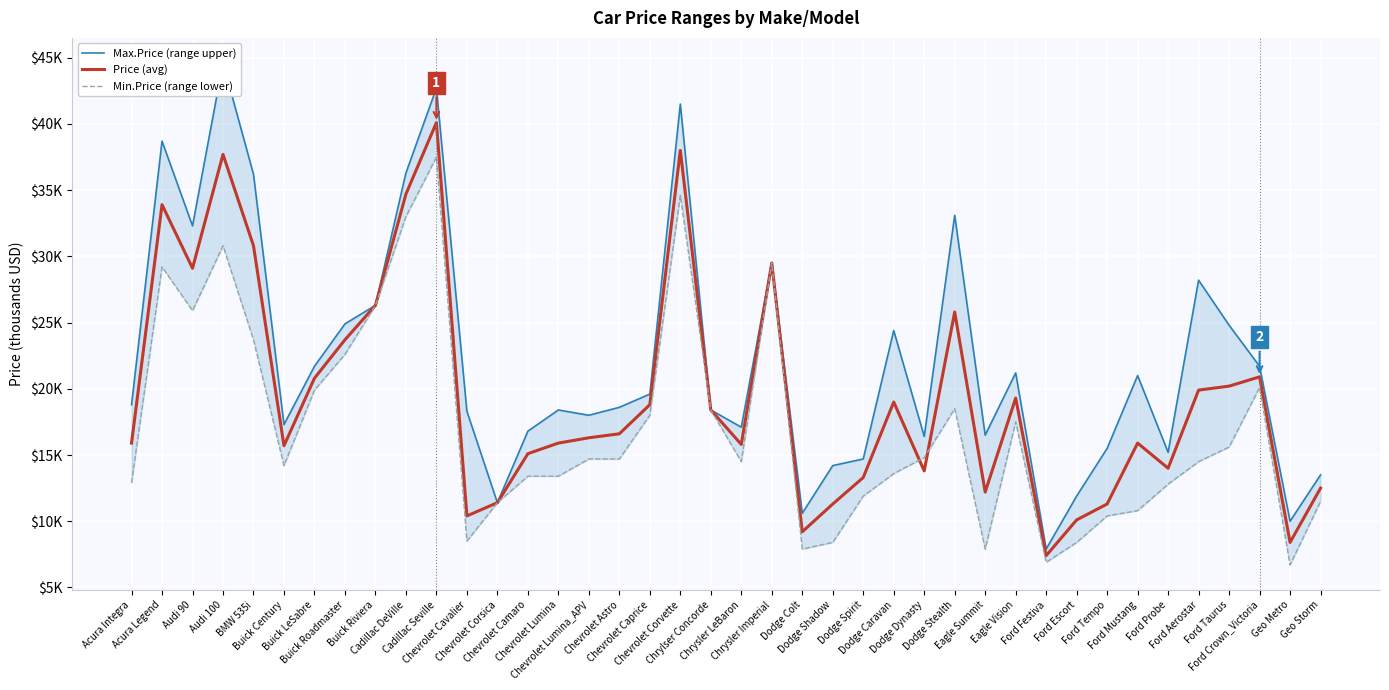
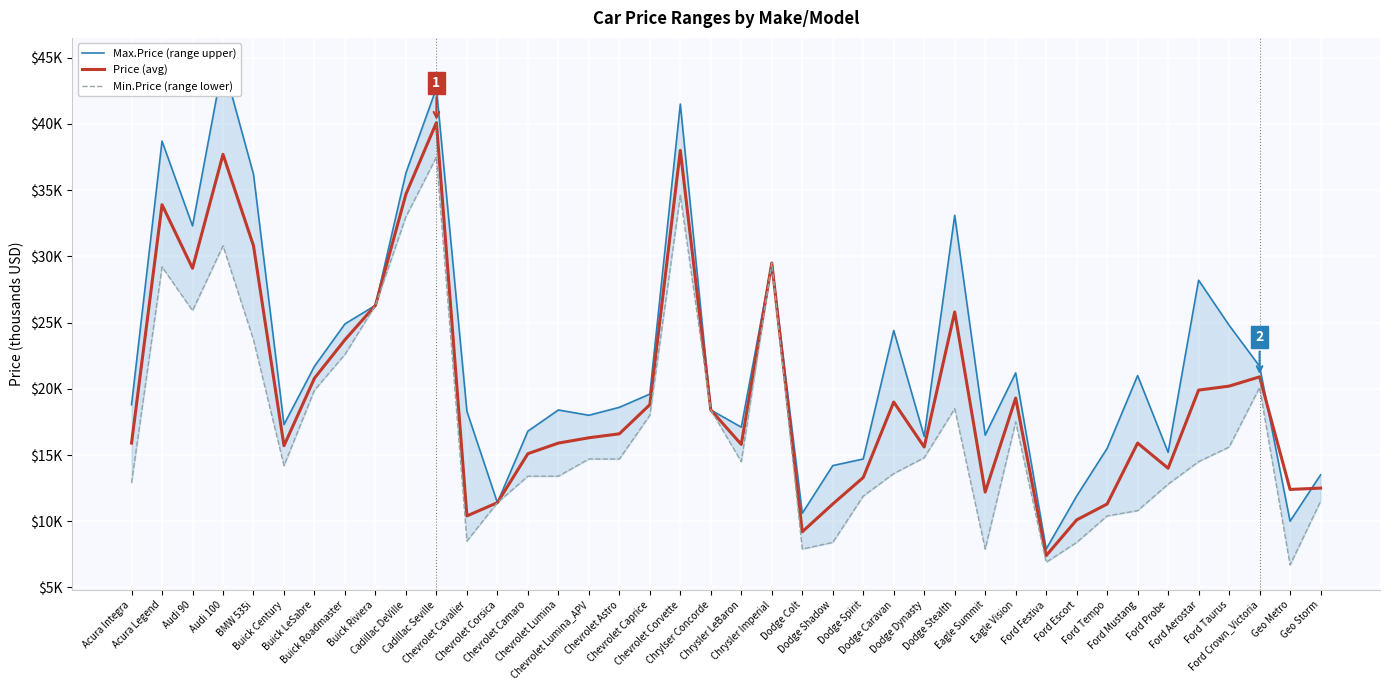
  {
    "Max.Price (range upper)": {
      "Acura Integra": "$18800",
      "Acura Legend": "$38700",
      "Audi 90": "$32300",
      "BMW 535i": "$36200",
      "Buick Century": "$17300",
      "Buick LeSabre": "$21700",
      "Buick Roadmaster": "$24900",
      "Cadillac DeVille": "$36300",
      "Chevrolet Cavalier": "$18300",
      "Chevrolet Camaro": "$16800",
      "Chevrolet Lumina": "$18400",
      "Chevrolet Lumina_APV": "$18000",
      "Chevrolet Astro": "$18600",
      "Chevrolet Caprice": "$19600",
      "Chevrolet Corvette": "$41500",
      "Chrysler LeBaron": "$17100",
      "Dodge Colt": "$10600",
      "Dodge Shadow": "$14200",
      "Dodge Spirit": "$14700",
      "Dodge Caravan": "$24400",
      "Dodge Dynasty": "$16400",
      "Dodge Stealth": "$33100",
      "Eagle Summit": "$16500",
      "Eagle Vision": "$21200",
      "Ford Festiva": "$7900",
      "Ford Escort": "$11900",
      "Ford Tempo": "$15500",
      "Ford Mustang": "$21000",
      "Ford Probe": "$15200",
      "Ford Aerostar": "$28200",
      "Ford Taurus": "$24800",
      "Geo Metro": "$10000",
      "Geo Storm": "$13500"
    },
    "Price (avg)": {
      "Acura Integra": "$15900",
      "Acura Legend": "$33900",
      "Audi 90": "$29100",
      "Audi 100": "$37700",
      "BMW 535i": "$30800",
      "Buick Century": "$15700",
      "Buick LeSabre": "$20800",
      "Buick Roadmaster": "$23700",
      "Cadillac DeVille": "$34700",
      "Cadillac Seville": "$40100",
      "Chevrolet Cavalier": "$10400",
      "Chevrolet Camaro": "$15100",
      "Chevrolet Lumina": "$15900",
      "Chevrolet Lumina_APV": "$16300",
      "Chevrolet Astro": "$16600",
      "Chevrolet Caprice": "$18800",
      "Chevrolet Corvette": "$38000",
      "Chrysler LeBaron": "$15800",
      "Dodge Colt": "$9200",
      "Dodge Shadow": "$11300",
      "Dodge Spirit": "$13300",
      "Dodge Caravan": "$19000",
-     "Dodge Dynasty": "$13800",
+     "Dodge Dynasty": "$15600",
      "Dodge Stealth": "$25800",
      "Eagle Summit": "$12200",
      "Eagle Vision": "$19300",
      "Ford Festiva": "$7400",
      "Ford Escort": "$10100",
      "Ford Tempo": "$11300",
      "Ford Mustang": "$15900",
      "Ford Probe": "$14000",
      "Ford Aerostar": "$19900",
      "Ford Taurus": "$20200",
      "Ford Crown_Victoria": "$20900",
-     "Geo Metro": "$8400",
+     "Geo Metro": "$12400",
      "Geo Storm": "$12500"
    },
    "Min.Price (range lower)": {
      "Acura Integra": "$12900",
      "Acura Legend": "$29200",
      "Audi 90": "$25900",
      "Audi 100": "$30800",
      "BMW 535i": "$23700",
      "Buick Century": "$14200",
      "Buick LeSabre": "$19900",
      "Buick Roadmaster": "$22600",
      "Cadillac DeVille": "$33000",
      "Cadillac Seville": "$37500",
      "Chevrolet Cavalier": "$8500",
      "Chevrolet Camaro": "$13400",
      "Chevrolet Lumina": "$13400",
      "Chevrolet Lumina_APV": "$14700",
      "Chevrolet Astro": "$14700",
      "Chevrolet Caprice": "$18000",
      "Chevrolet Corvette": "$34600",
      "Chrysler LeBaron": "$14500",
      "Dodge Colt": "$7900",
      "Dodge Shadow": "$8400",
      "Dodge Spirit": "$11900",
      "Dodge Caravan": "$13600",
      "Dodge Dynasty": "$14800",
      "Dodge Stealth": "$18500",
      "Eagle Summit": "$7900",
      "Eagle Vision": "$17500",
      "Ford Festiva": "$6900",
      "Ford Escort": "$8400",
      "Ford Tempo": "$10400",
      "Ford Mustang": "$10800",
      "Ford Probe": "$12800",
      "Ford Aerostar": "$14500",
      "Ford Taurus": "$15600",
      "Ford Crown_Victoria": "$20100",
      "Geo Metro": "$6700",
      "Geo Storm": "$11500"
    }
  }
